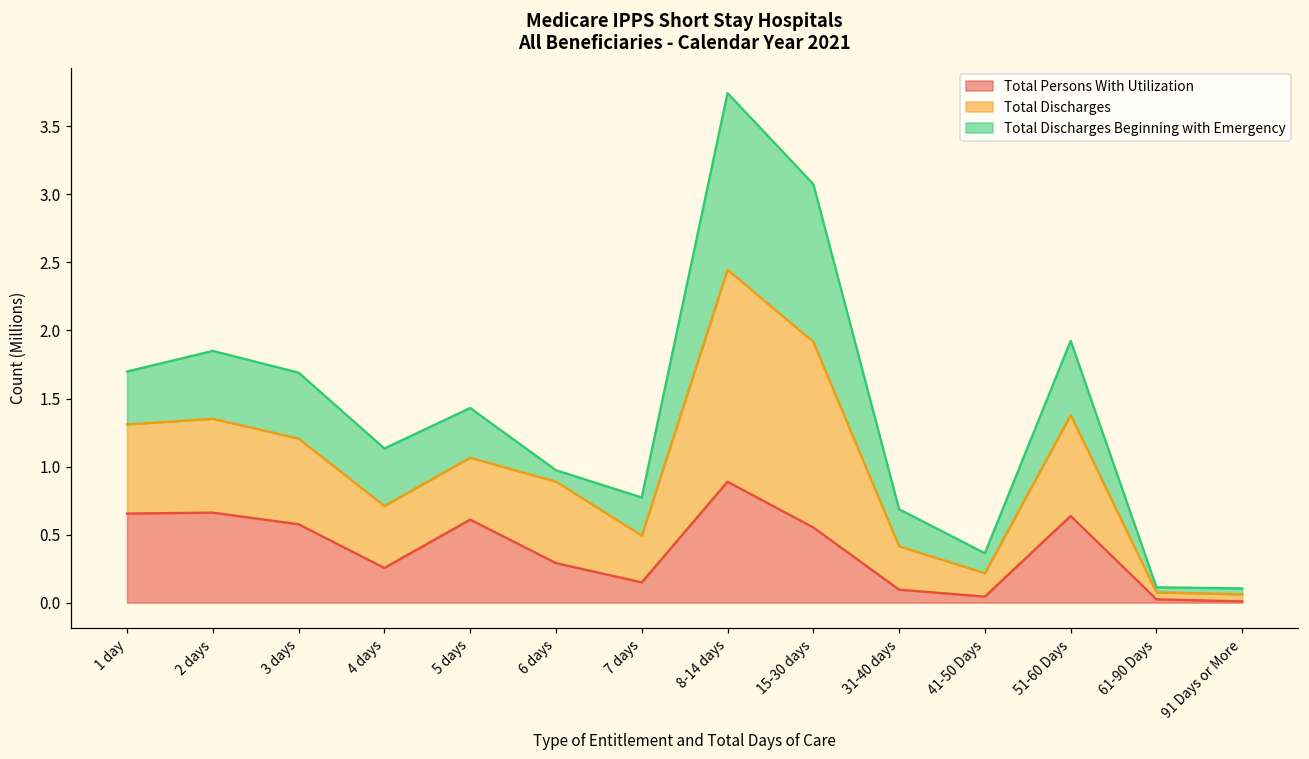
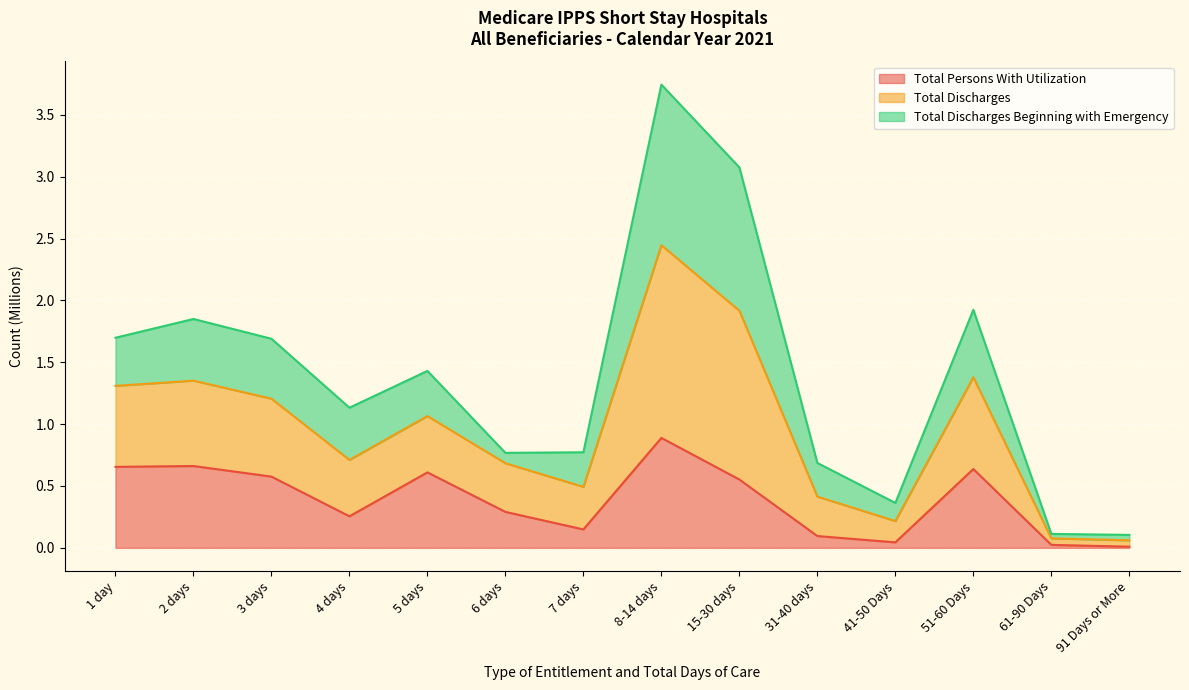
  {
    "Total Persons With Utilization": {
      "1 day": 0.65,
      "2 days": 0.66,
      "3 days": 0.58,
      "4 days": 0.25,
      "5 days": 0.61,
      "6 days": 0.29,
      "7 days": 0.15,
      "8-14 days": 0.89,
      "15-30 days": 0.55,
      "31-40 days": 0.10,
      "41-50 Days": 0.04,
      "51-60 Days": 0.64,
      "61-90 Days": 0.02,
      "91 Days or More": 0.01
    },
    "Total Discharges": {
      "1 day": 0.65,
      "2 days": 0.69,
      "3 days": 0.63,
      "4 days": 0.46,
      "5 days": 0.46,
-     "6 days": 0.60,
+     "6 days": 0.39,
      "7 days": 0.34,
      "8-14 days": 1.56,
      "15-30 days": 1.36,
      "31-40 days": 0.32,
      "41-50 Days": 0.17,
      "51-60 Days": 0.74,
      "61-90 Days": 0.05,
      "91 Days or More": 0.05
    },
    "Total Discharges Beginning with Emergency": {
      "1 day": 0.39,
      "2 days": 0.50,
      "3 days": 0.48,
      "4 days": 0.42,
      "5 days": 0.36,
      "6 days": 0.08,
      "7 days": 0.28,
      "8-14 days": 1.30,
      "15-30 days": 1.16,
      "31-40 days": 0.27,
      "41-50 Days": 0.15,
      "51-60 Days": 0.54,
      "61-90 Days": 0.04,
      "91 Days or More": 0.04
    }
  }
